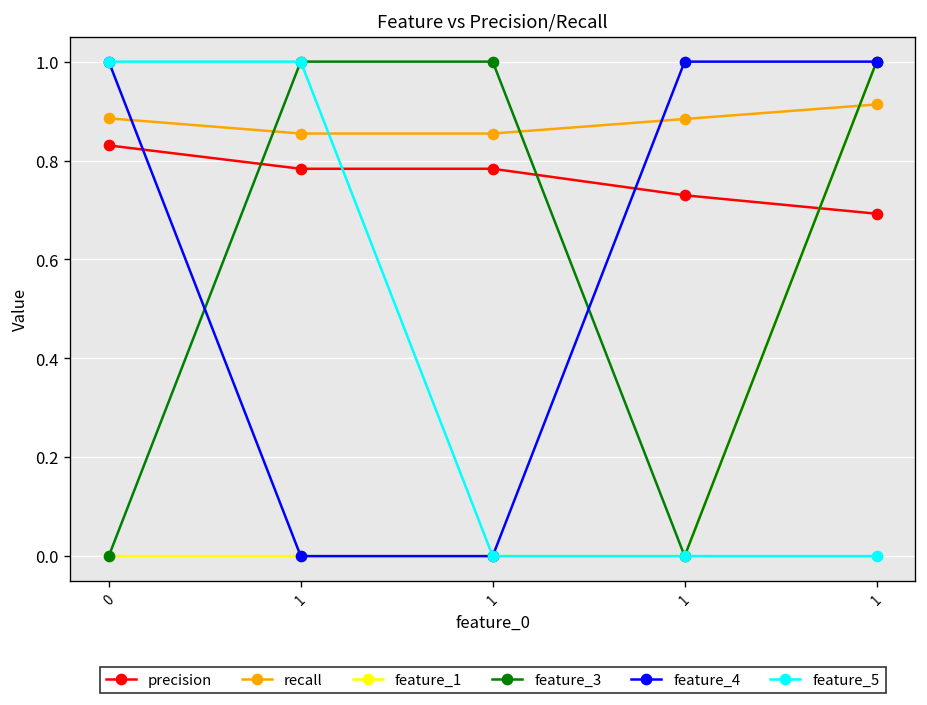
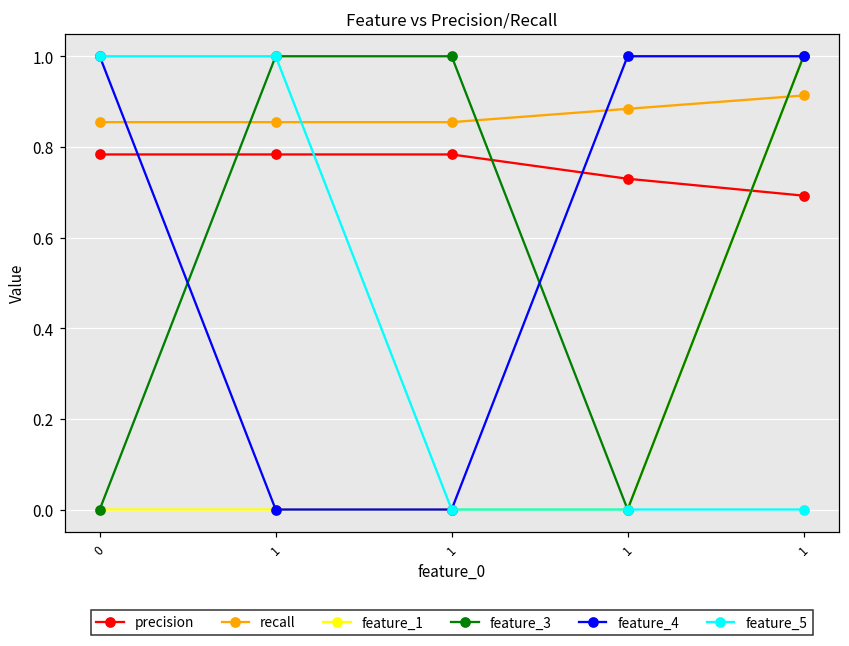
  {
    "precision": {
-     "0": 0.83
+     "0": 0.78
    },
    "recall": {
-     "0": 0.89
+     "0": 0.85
    }
  }
